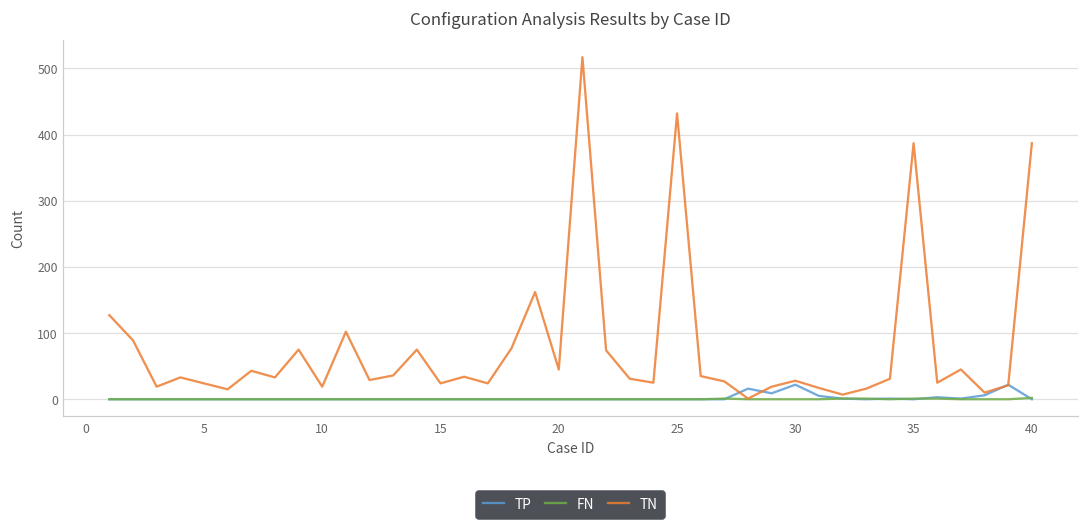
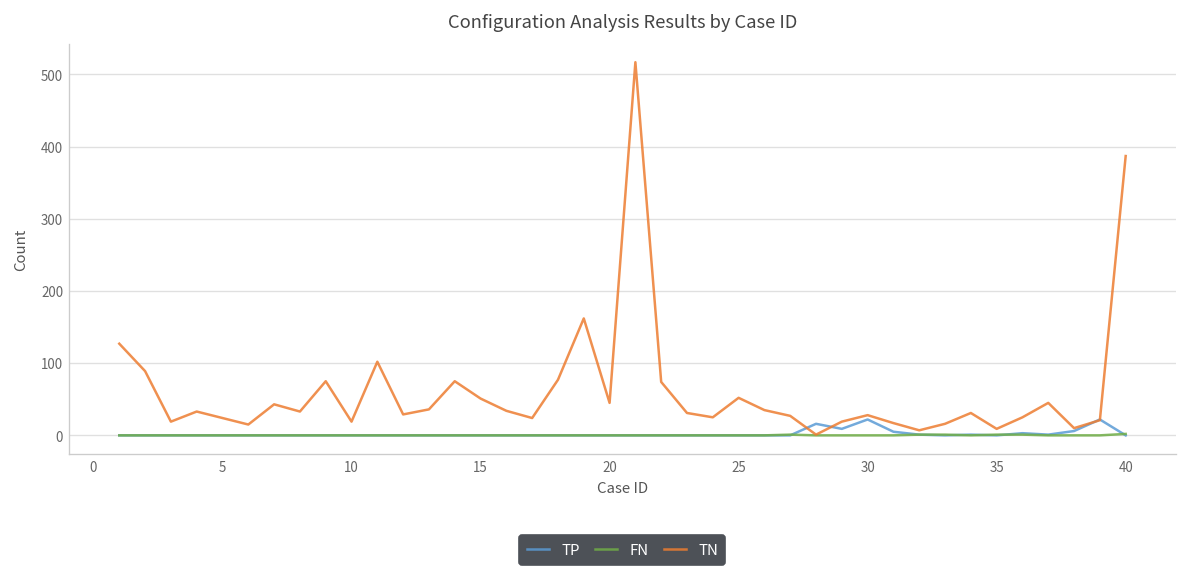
  {
    "TP": {
      "30": 20
    },
    "FN": {
      "30": 0
    },
    "TN": {
      "5": 20,
      "10": 20,
-     "15": 20,
+     "15": 50,
      "20": 50,
-     "25": 430,
+     "25": 50,
      "30": 30,
-     "35": 390,
+     "35": 10,
      "40": 390
    }
  }
